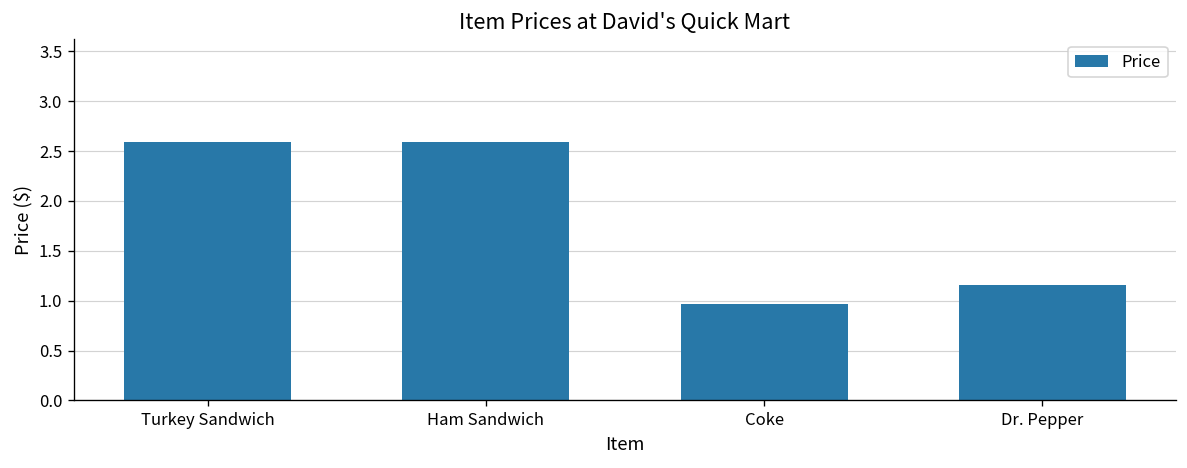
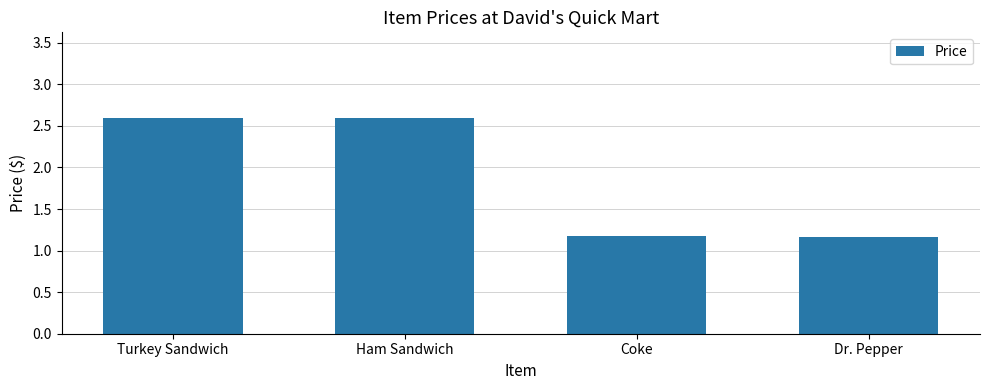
  {
    "Turkey Sandwich": 2.6,
    "Ham Sandwich": 2.6,
-   "Coke": 1.0,
+   "Coke": 1.2,
    "Dr. Pepper": 1.2
  }
